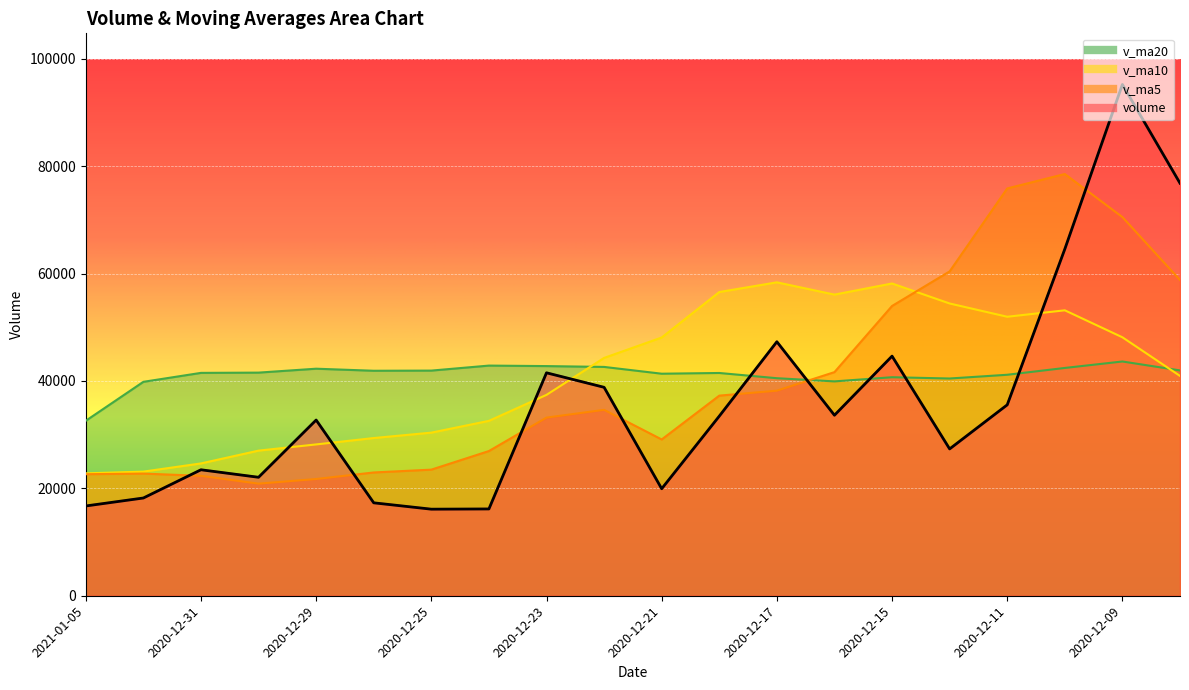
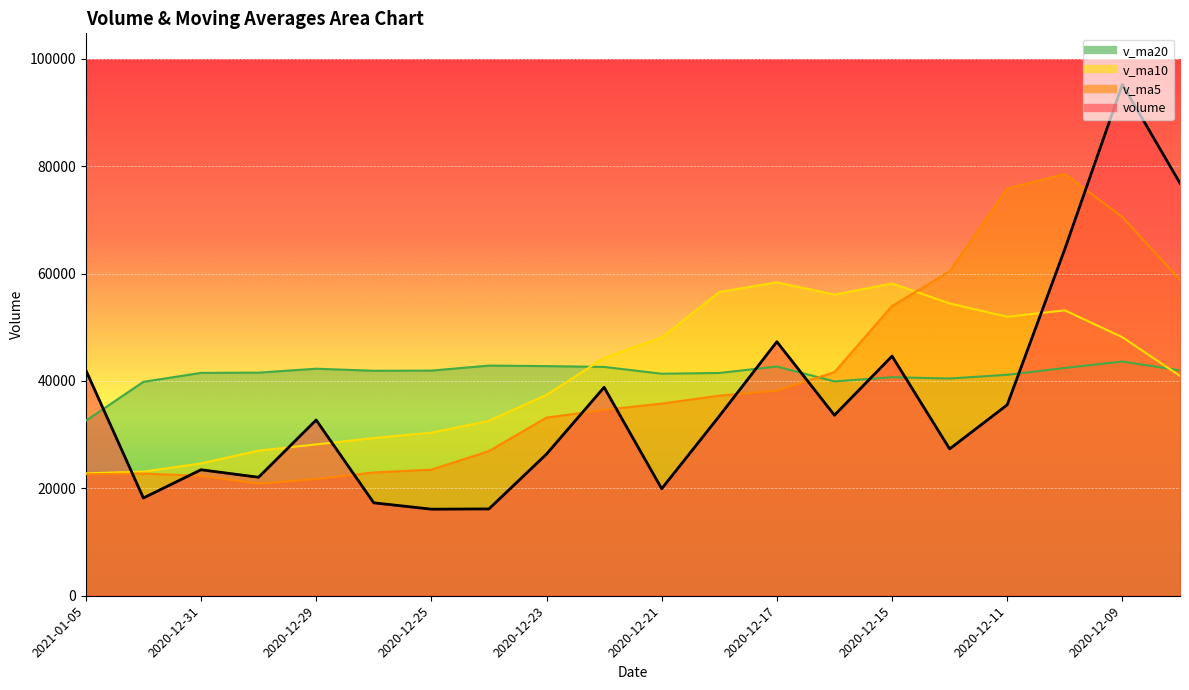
  {
    "v_ma20": {
      "2021-01-05": 33000,
      "2020-12-31": 41000,
      "2020-12-29": 42000,
      "2020-12-25": 42000,
      "2020-12-23": 43000,
      "2020-12-21": 41000,
-     "2020-12-17": 41000,
+     "2020-12-17": 43000,
      "2020-12-15": 41000,
      "2020-12-11": 41000,
      "2020-12-09": 44000
    },
    "v_ma10": {
      "2020-12-31": 25000,
      "2020-12-29": 28000,
      "2020-12-25": 30000,
      "2020-12-23": 37000,
      "2020-12-21": 48000,
      "2020-12-17": 58000,
      "2020-12-15": 58000,
      "2020-12-11": 52000,
      "2020-12-09": 48000
    },
    "v_ma5": {
      "2020-12-31": 22000,
      "2020-12-29": 22000,
      "2020-12-25": 23000,
      "2020-12-23": 33000,
-     "2020-12-21": 29000,
+     "2020-12-21": 36000,
      "2020-12-17": 38000,
      "2020-12-15": 54000,
      "2020-12-11": 76000,
      "2020-12-09": 71000
    },
    "volume": {
-     "2021-01-05": 17000,
+     "2021-01-05": 42000,
      "2020-12-31": 23000,
      "2020-12-29": 33000,
      "2020-12-25": 16000,
-     "2020-12-23": 42000,
+     "2020-12-23": 26000,
      "2020-12-21": 20000,
      "2020-12-17": 47000,
      "2020-12-15": 45000,
      "2020-12-11": 36000
    }
  }
